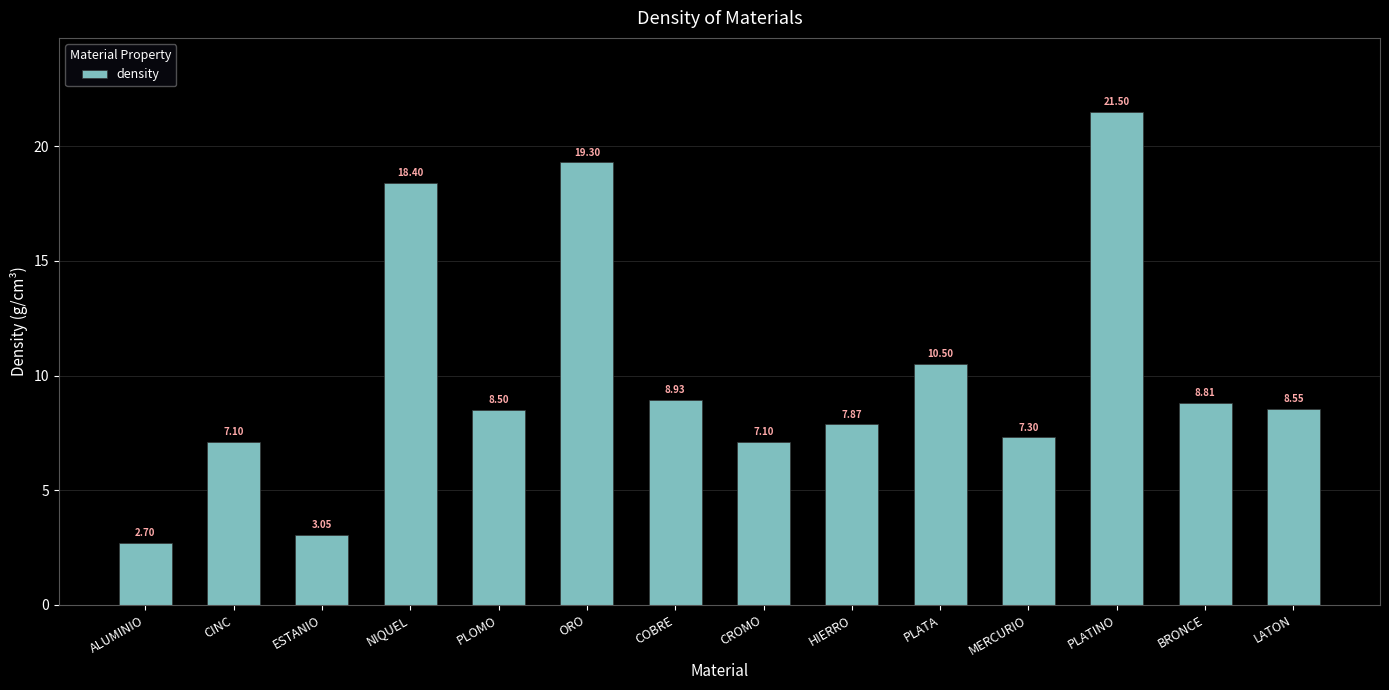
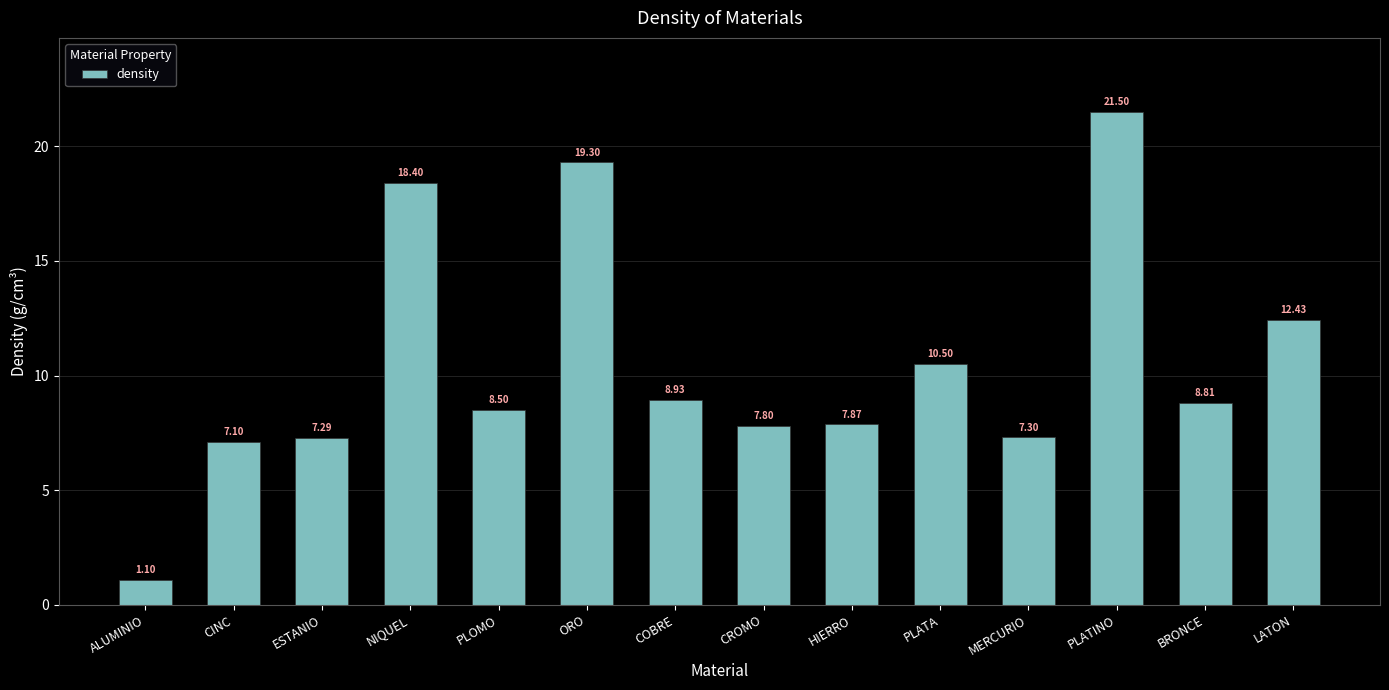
  {
-   "ALUMINIO": 2.70,
+   "ALUMINIO": 1.10,
    "CINC": 7.10,
-   "ESTANIO": 3.05,
+   "ESTANIO": 7.29,
    "NIQUEL": 18.40,
    "PLOMO": 8.50,
    "ORO": 19.30,
    "COBRE": 8.93,
-   "CROMO": 7.10,
+   "CROMO": 7.80,
    "HIERRO": 7.87,
    "PLATA": 10.50,
    "MERCURIO": 7.30,
    "PLATINO": 21.50,
    "BRONCE": 8.81,
-   "LATON": 8.55
+   "LATON": 12.43
  }
